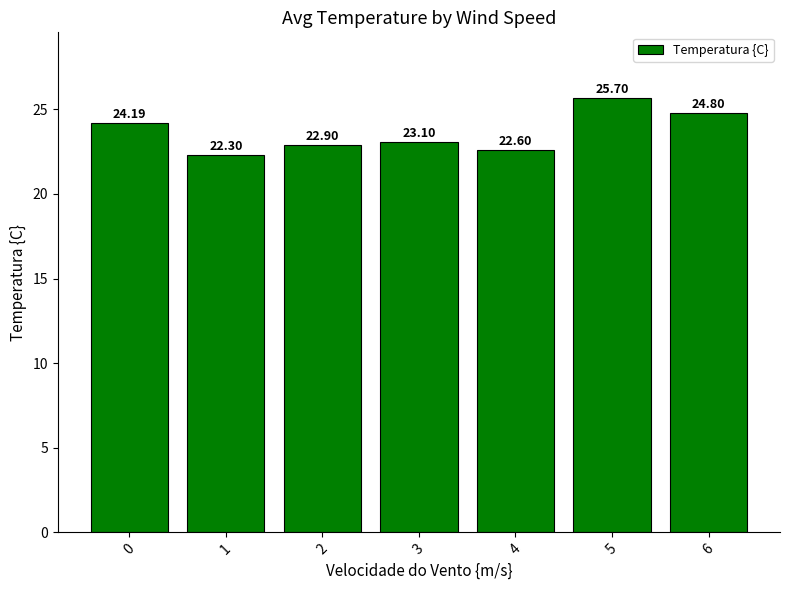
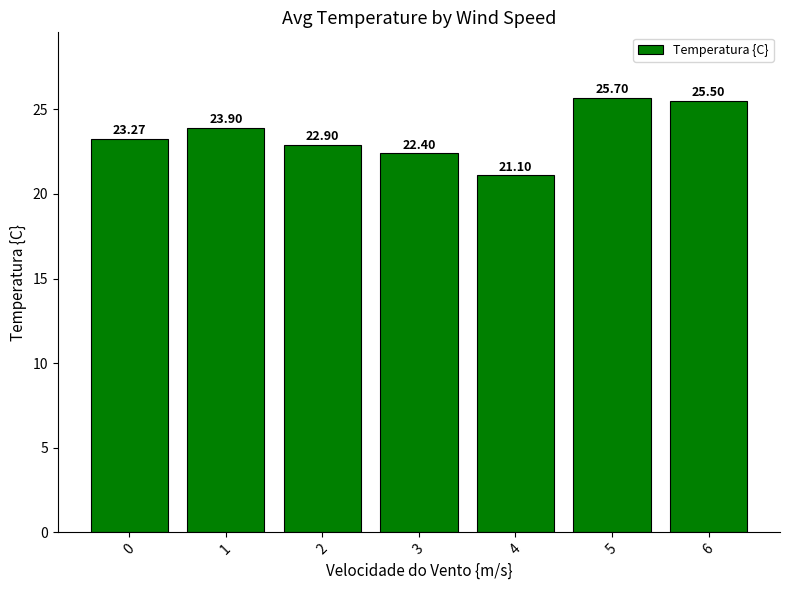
  {
-   "0": 24.19,
-   "1": 22.30,
+   "0": 23.27,
+   "1": 23.90,
    "2": 22.90,
-   "3": 23.10,
-   "4": 22.60,
+   "3": 22.40,
+   "4": 21.10,
    "5": 25.70,
-   "6": 24.80
+   "6": 25.50
  }
